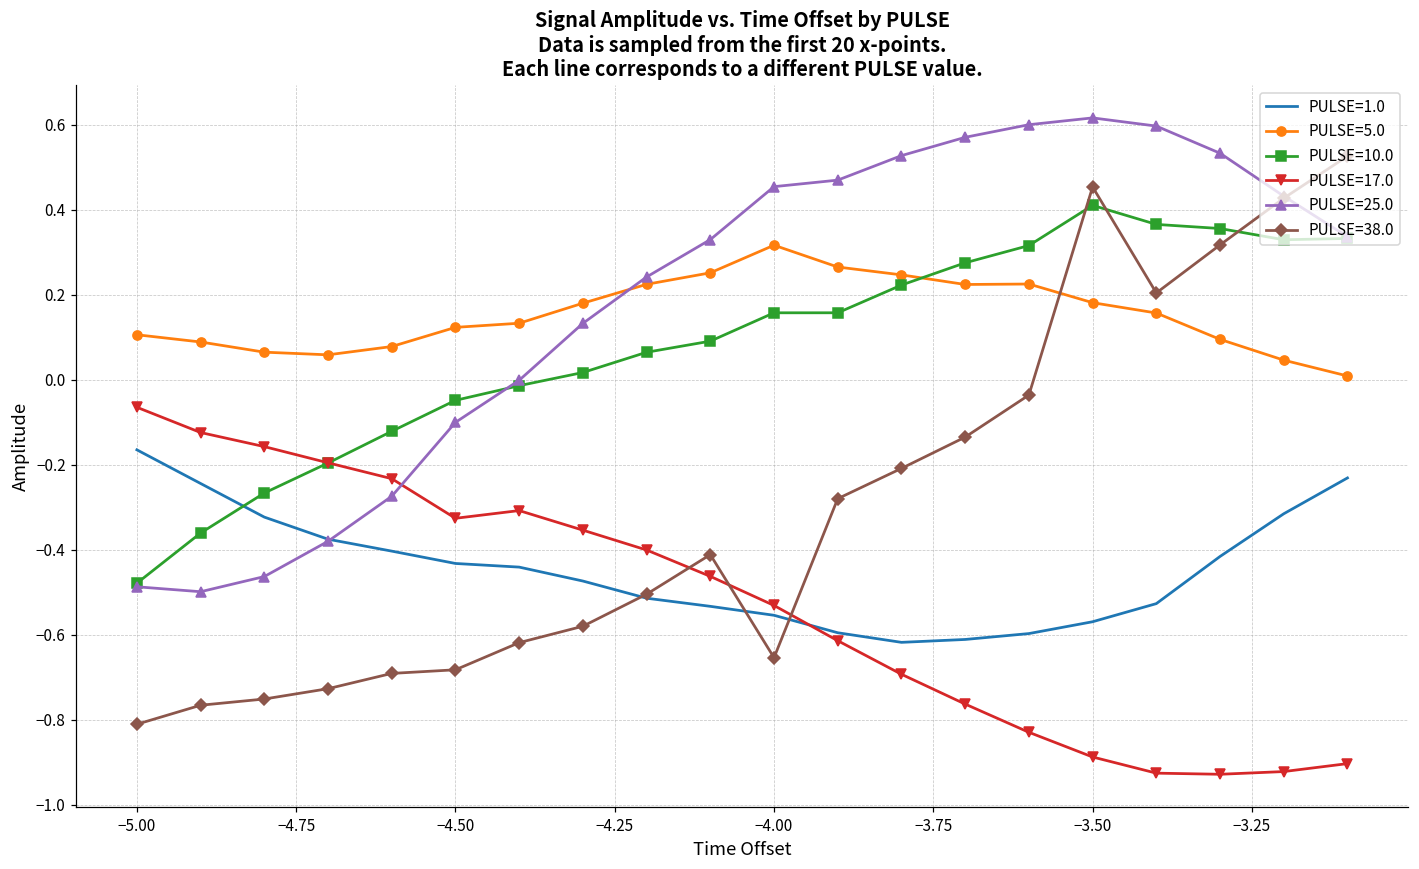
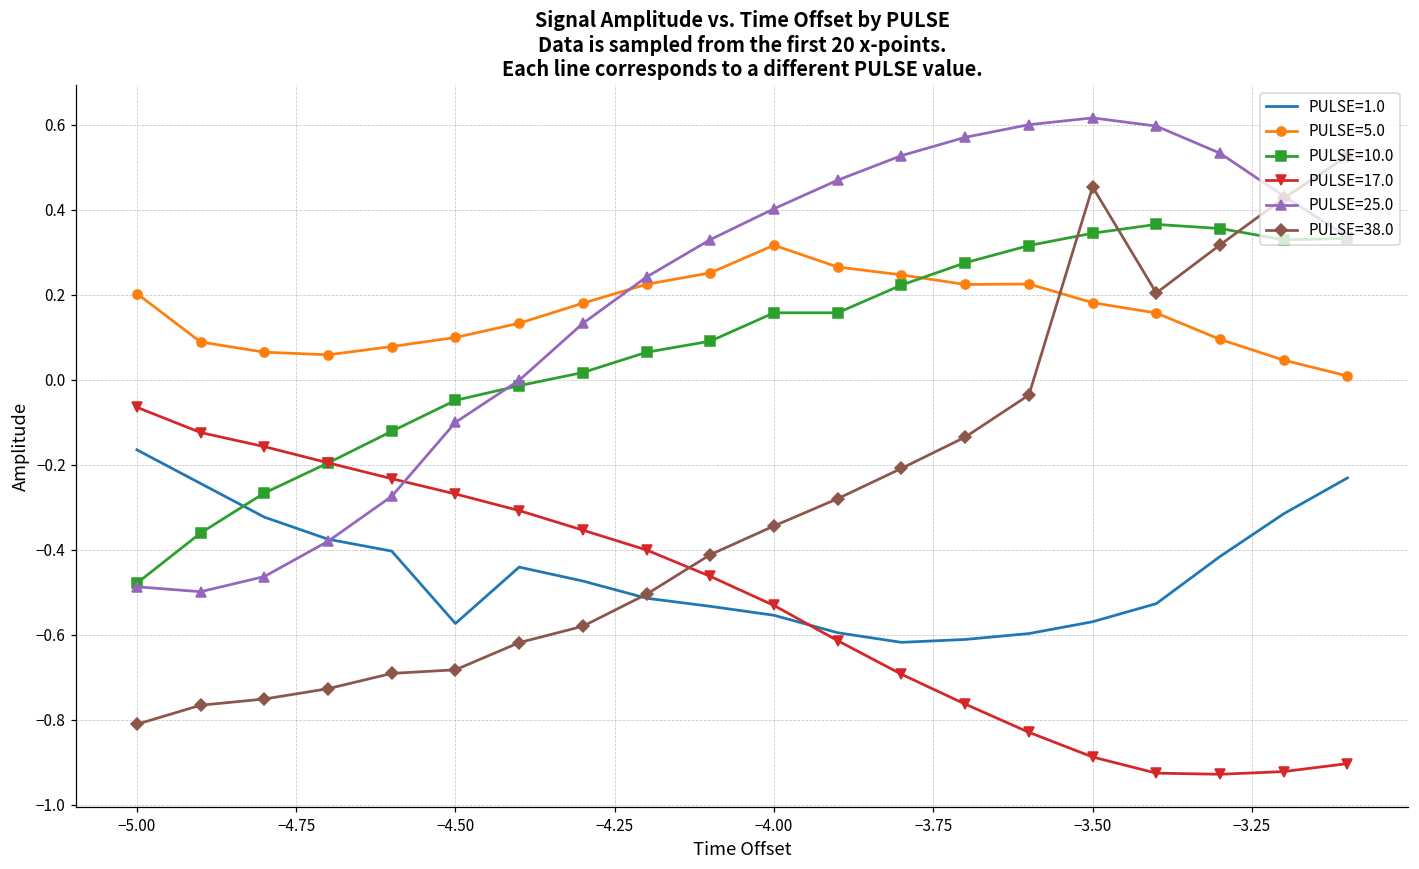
  {
    "PULSE=1.0": {
      "−5.00": -0.16,
-     "−4.50": -0.43,
+     "−4.50": -0.57,
      "−4.00": -0.55,
      "−3.50": -0.57
    },
    "PULSE=5.0": {
-     "−5.00": 0.11,
-     "−4.50": 0.12,
+     "−5.00": 0.20,
+     "−4.50": 0.10,
      "−4.00": 0.32,
      "−3.50": 0.18
    },
    "PULSE=10.0": {
      "−5.00": -0.48,
      "−4.50": -0.05,
      "−4.00": 0.16,
-     "−3.50": 0.41
+     "−3.50": 0.34
    },
    "PULSE=17.0": {
      "−5.00": -0.06,
-     "−4.50": -0.33,
+     "−4.50": -0.27,
      "−4.00": -0.53,
      "−3.50": -0.89
    },
    "PULSE=25.0": {
      "−5.00": -0.49,
      "−4.50": -0.10,
-     "−4.00": 0.45,
+     "−4.00": 0.40,
      "−3.50": 0.62
    },
    "PULSE=38.0": {
      "−5.00": -0.81,
      "−4.50": -0.68,
-     "−4.00": -0.65,
+     "−4.00": -0.34,
      "−3.50": 0.45
    }
  }
